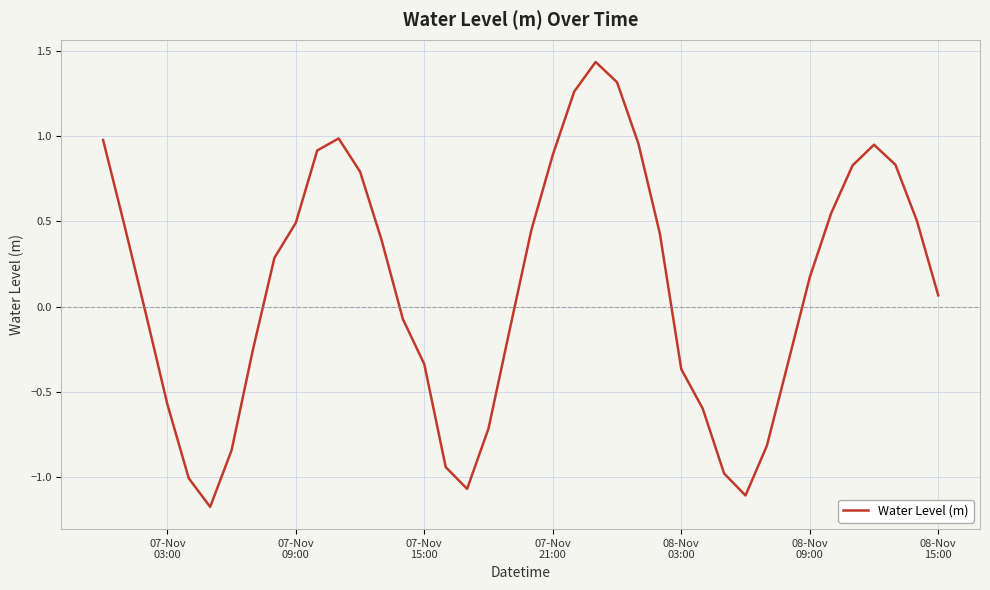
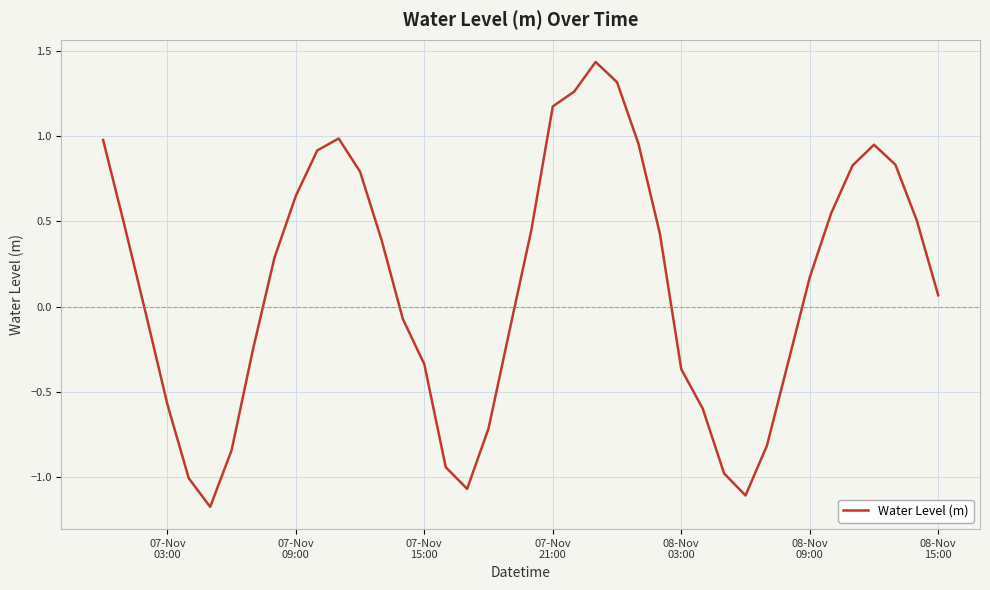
  {
    "07-Nov 03:00": -0.57,
-   "07-Nov 09:00": 0.49,
+   "07-Nov 09:00": 0.65,
    "07-Nov 15:00": -0.34,
-   "07-Nov 21:00": 0.89,
+   "07-Nov 21:00": 1.18,
    "08-Nov 03:00": -0.37,
    "08-Nov 09:00": 0.17,
    "08-Nov 15:00": 0.07
  }
